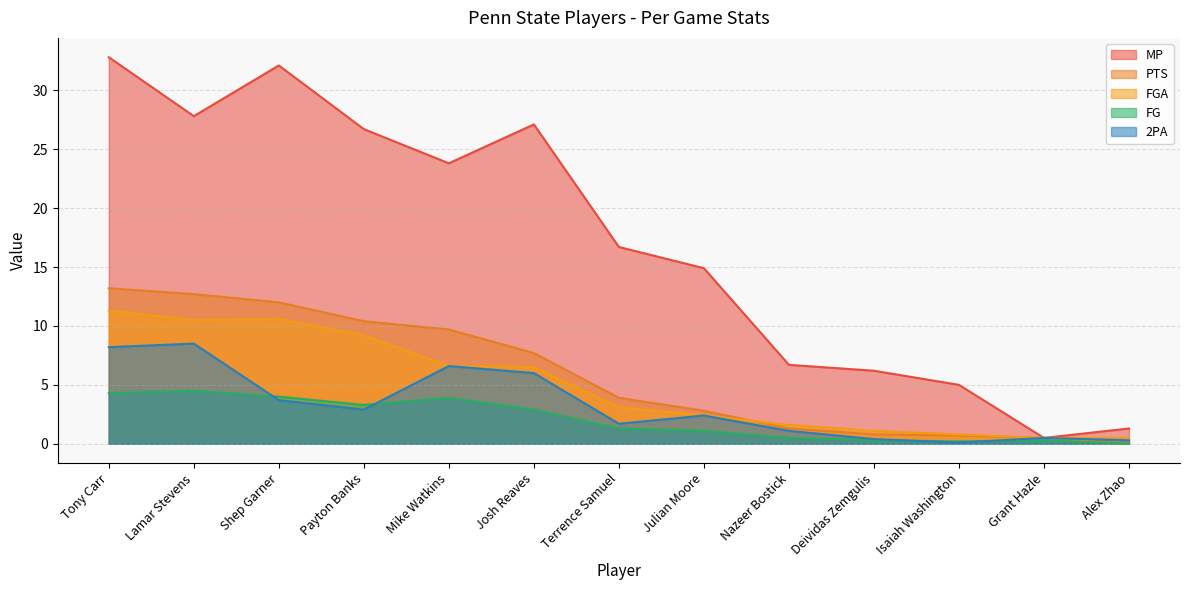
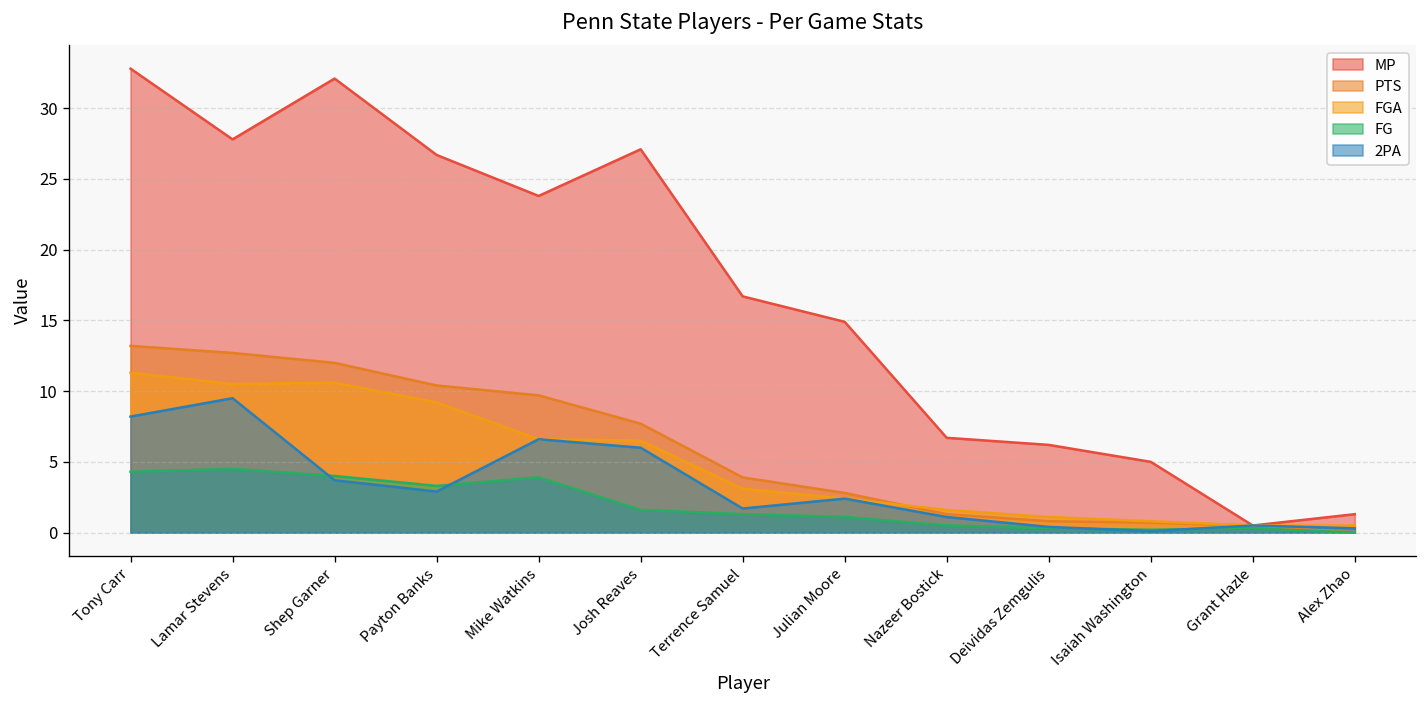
  {
    "FG": {
      "Tony Carr": 4.3,
      "Lamar Stevens": 4.5,
      "Shep Garner": 4.0,
      "Payton Banks": 3.3,
      "Mike Watkins": 3.9,
-     "Josh Reaves": 2.9,
+     "Josh Reaves": 1.6,
      "Terrence Samuel": 1.3,
      "Julian Moore": 1.1,
      "Nazeer Bostick": 0.5
    },
    "2PA": {
      "Tony Carr": 8.2,
-     "Lamar Stevens": 8.5,
+     "Lamar Stevens": 9.5,
      "Shep Garner": 3.7,
      "Payton Banks": 2.9,
      "Josh Reaves": 6.0,
      "Terrence Samuel": 1.7
    }
  }
